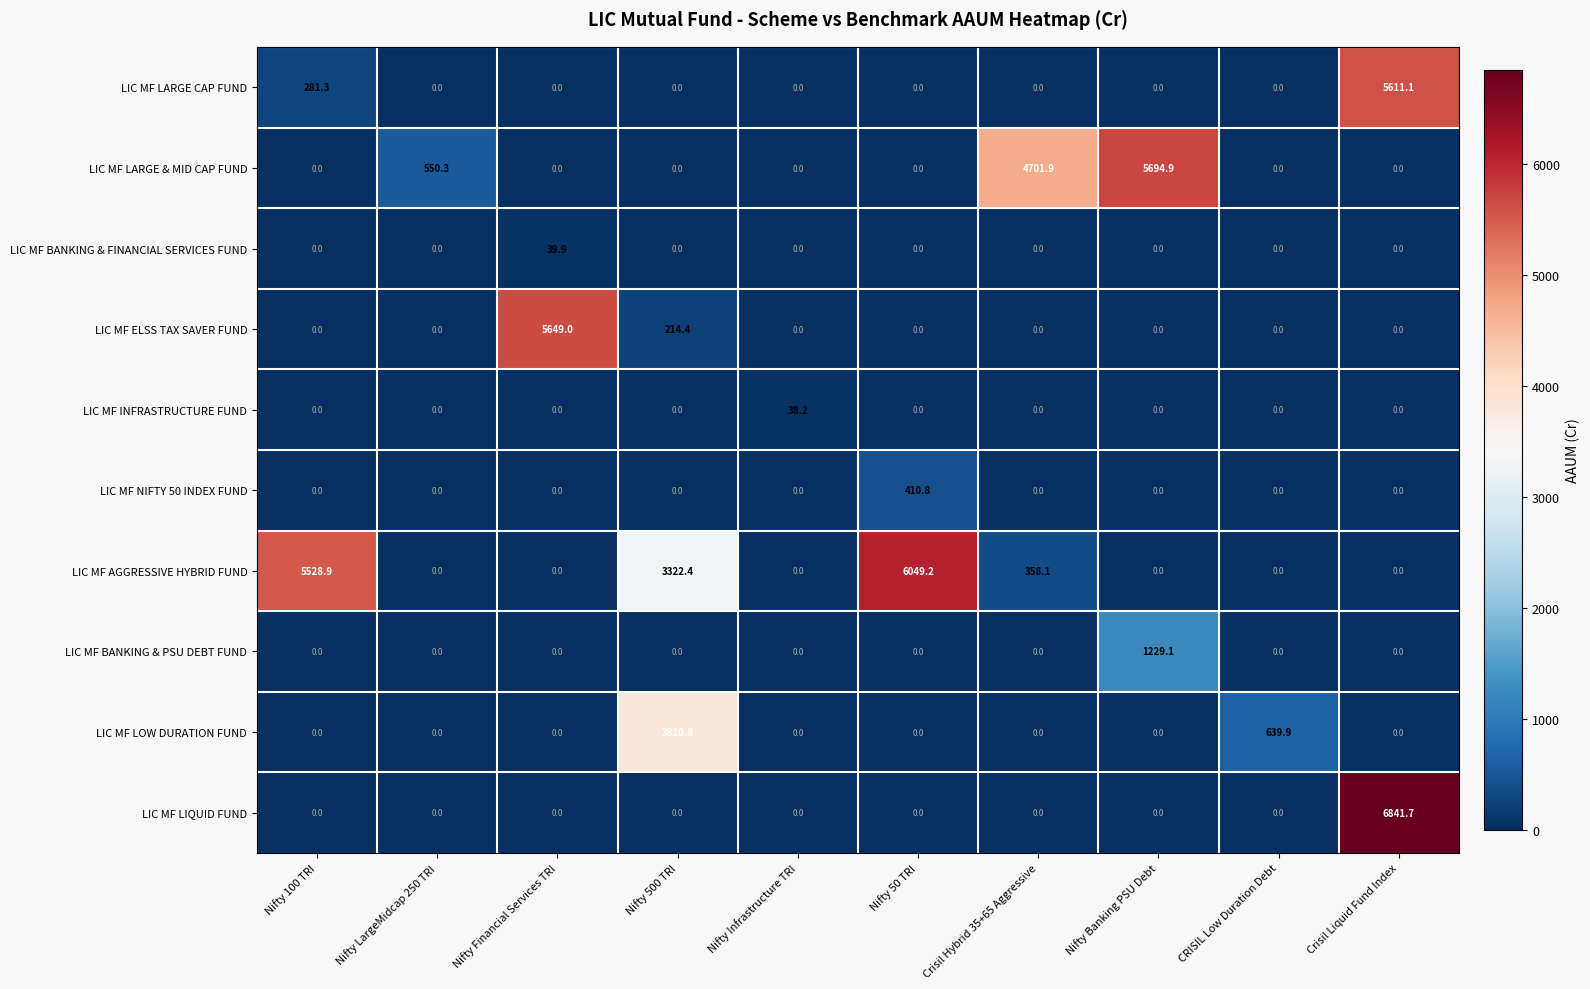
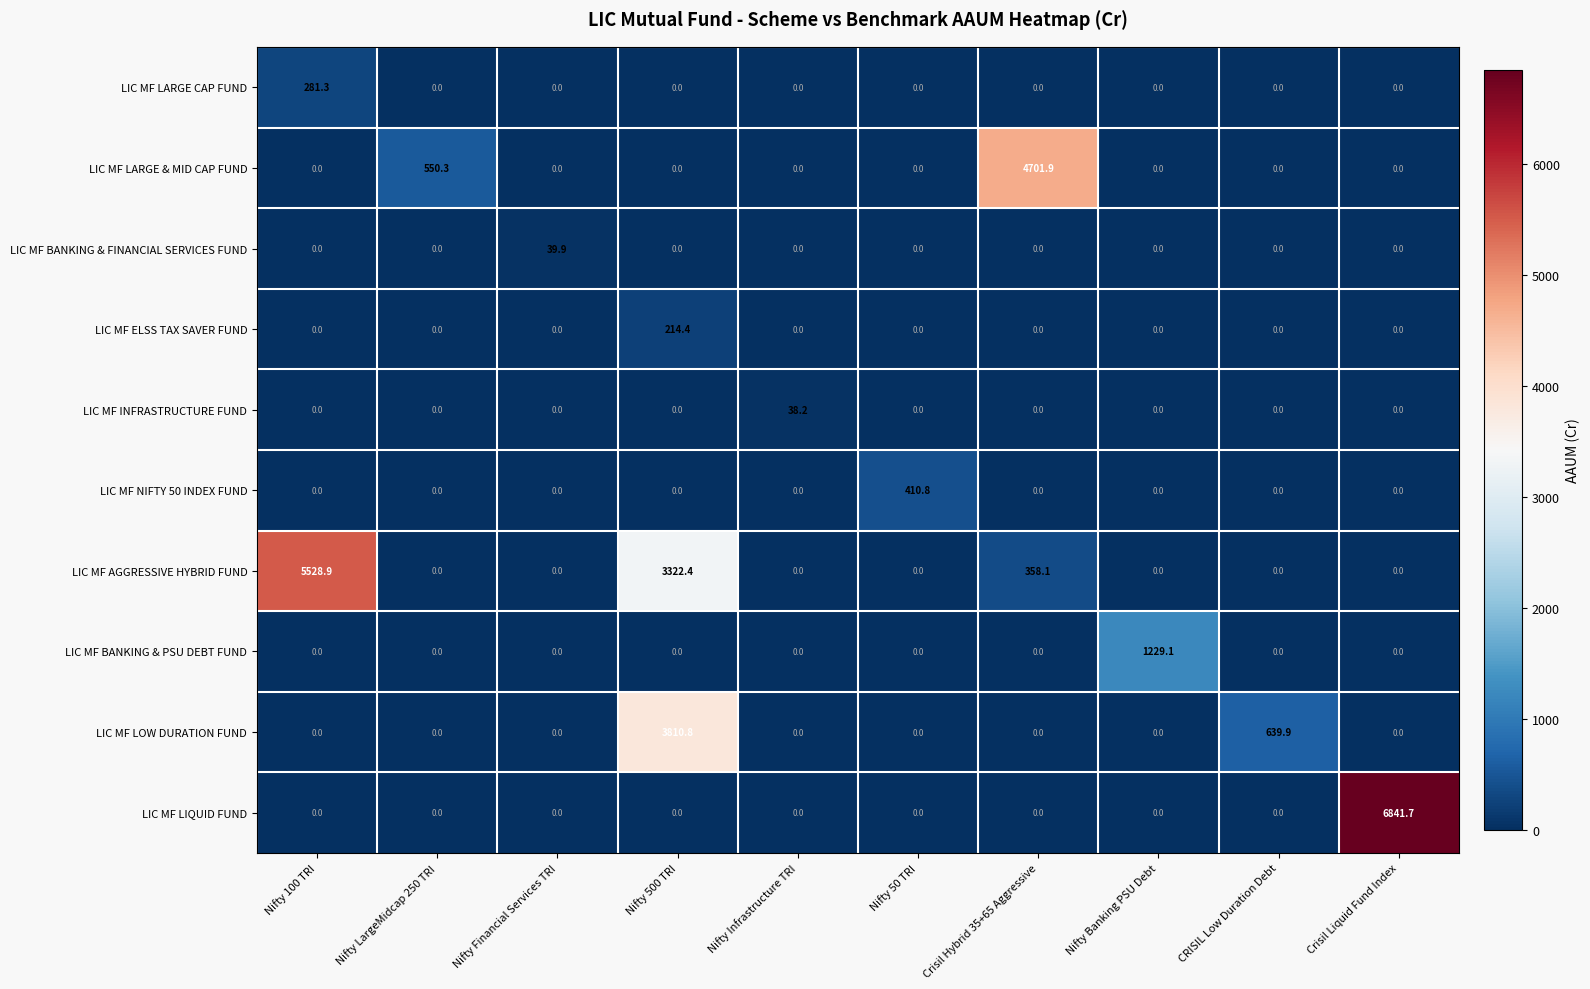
  {
    "LIC MF LARGE CAP FUND": {
      "Nifty 100 TRI": 281.3,
      "Nifty LargeMidcap 250 TRI": 0.0,
      "Nifty Financial Services TRI": 0.0,
      "Nifty 500 TRI": 0.0,
      "Nifty Infrastructure TRI": 0.0,
      "Nifty 50 TRI": 0.0,
      "Crisil Hybrid 35+65 Aggressive": 0.0,
      "Nifty Banking PSU Debt": 0.0,
      "CRISIL Low Duration Debt": 0.0,
-     "Crisil Liquid Fund Index": 5611.1
+     "Crisil Liquid Fund Index": 0.0
    },
    "LIC MF LARGE & MID CAP FUND": {
      "Nifty 100 TRI": 0.0,
      "Nifty LargeMidcap 250 TRI": 550.3,
      "Nifty Financial Services TRI": 0.0,
      "Nifty 500 TRI": 0.0,
      "Nifty Infrastructure TRI": 0.0,
      "Nifty 50 TRI": 0.0,
      "Crisil Hybrid 35+65 Aggressive": 4701.9,
-     "Nifty Banking PSU Debt": 5694.9,
+     "Nifty Banking PSU Debt": 0.0,
      "CRISIL Low Duration Debt": 0.0,
      "Crisil Liquid Fund Index": 0.0
    },
    "LIC MF BANKING & FINANCIAL SERVICES FUND": {
      "Nifty 100 TRI": 0.0,
      "Nifty LargeMidcap 250 TRI": 0.0,
      "Nifty Financial Services TRI": 39.9,
      "Nifty 500 TRI": 0.0,
      "Nifty Infrastructure TRI": 0.0,
      "Nifty 50 TRI": 0.0,
      "Crisil Hybrid 35+65 Aggressive": 0.0,
      "Nifty Banking PSU Debt": 0.0,
      "CRISIL Low Duration Debt": 0.0,
      "Crisil Liquid Fund Index": 0.0
    },
    "LIC MF ELSS TAX SAVER FUND": {
      "Nifty 100 TRI": 0.0,
      "Nifty LargeMidcap 250 TRI": 0.0,
-     "Nifty Financial Services TRI": 5649.0,
+     "Nifty Financial Services TRI": 0.0,
      "Nifty 500 TRI": 214.4,
      "Nifty Infrastructure TRI": 0.0,
      "Nifty 50 TRI": 0.0,
      "Crisil Hybrid 35+65 Aggressive": 0.0,
      "Nifty Banking PSU Debt": 0.0,
      "CRISIL Low Duration Debt": 0.0,
      "Crisil Liquid Fund Index": 0.0
    },
    "LIC MF INFRASTRUCTURE FUND": {
      "Nifty 100 TRI": 0.0,
      "Nifty LargeMidcap 250 TRI": 0.0,
      "Nifty Financial Services TRI": 0.0,
      "Nifty 500 TRI": 0.0,
      "Nifty Infrastructure TRI": 38.2,
      "Nifty 50 TRI": 0.0,
      "Crisil Hybrid 35+65 Aggressive": 0.0,
      "Nifty Banking PSU Debt": 0.0,
      "CRISIL Low Duration Debt": 0.0,
      "Crisil Liquid Fund Index": 0.0
    },
    "LIC MF NIFTY 50 INDEX FUND": {
      "Nifty 100 TRI": 0.0,
      "Nifty LargeMidcap 250 TRI": 0.0,
      "Nifty Financial Services TRI": 0.0,
      "Nifty 500 TRI": 0.0,
      "Nifty Infrastructure TRI": 0.0,
      "Nifty 50 TRI": 410.8,
      "Crisil Hybrid 35+65 Aggressive": 0.0,
      "Nifty Banking PSU Debt": 0.0,
      "CRISIL Low Duration Debt": 0.0,
      "Crisil Liquid Fund Index": 0.0
    },
    "LIC MF AGGRESSIVE HYBRID FUND": {
      "Nifty 100 TRI": 5528.9,
      "Nifty LargeMidcap 250 TRI": 0.0,
      "Nifty Financial Services TRI": 0.0,
      "Nifty 500 TRI": 3322.4,
      "Nifty Infrastructure TRI": 0.0,
-     "Nifty 50 TRI": 6049.2,
+     "Nifty 50 TRI": 0.0,
      "Crisil Hybrid 35+65 Aggressive": 358.1,
      "Nifty Banking PSU Debt": 0.0,
      "CRISIL Low Duration Debt": 0.0,
      "Crisil Liquid Fund Index": 0.0
    },
    "LIC MF BANKING & PSU DEBT FUND": {
      "Nifty 100 TRI": 0.0,
      "Nifty LargeMidcap 250 TRI": 0.0,
      "Nifty Financial Services TRI": 0.0,
      "Nifty 500 TRI": 0.0,
      "Nifty Infrastructure TRI": 0.0,
      "Nifty 50 TRI": 0.0,
      "Crisil Hybrid 35+65 Aggressive": 0.0,
      "Nifty Banking PSU Debt": 1229.1,
      "CRISIL Low Duration Debt": 0.0,
      "Crisil Liquid Fund Index": 0.0
    },
    "LIC MF LOW DURATION FUND": {
      "Nifty 100 TRI": 0.0,
      "Nifty LargeMidcap 250 TRI": 0.0,
      "Nifty Financial Services TRI": 0.0,
      "Nifty Infrastructure TRI": 0.0,
      "Nifty 50 TRI": 0.0,
      "Crisil Hybrid 35+65 Aggressive": 0.0,
      "Nifty Banking PSU Debt": 0.0,
      "CRISIL Low Duration Debt": 639.9,
      "Crisil Liquid Fund Index": 0.0
    },
    "LIC MF LIQUID FUND": {
      "Nifty 100 TRI": 0.0,
      "Nifty LargeMidcap 250 TRI": 0.0,
      "Nifty Financial Services TRI": 0.0,
      "Nifty 500 TRI": 0.0,
      "Nifty Infrastructure TRI": 0.0,
      "Nifty 50 TRI": 0.0,
      "Crisil Hybrid 35+65 Aggressive": 0.0,
      "Nifty Banking PSU Debt": 0.0,
      "CRISIL Low Duration Debt": 0.0,
      "Crisil Liquid Fund Index": 6841.7
    }
  }
